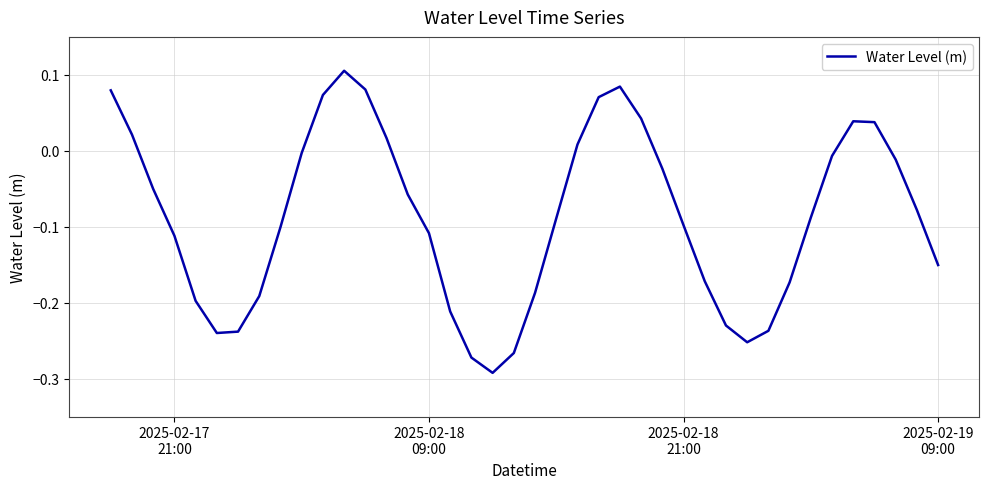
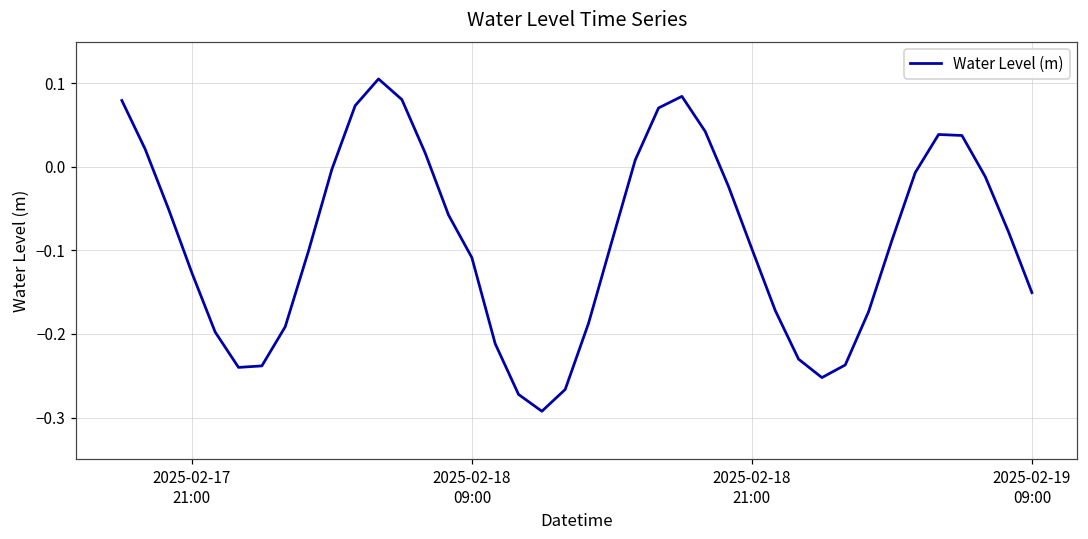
  {
-   "2025-02-17 21:00": -0.11,
+   "2025-02-17 21:00": -0.13,
    "2025-02-18 09:00": -0.11,
    "2025-02-18 21:00": -0.10,
    "2025-02-19 09:00": -0.15
  }
